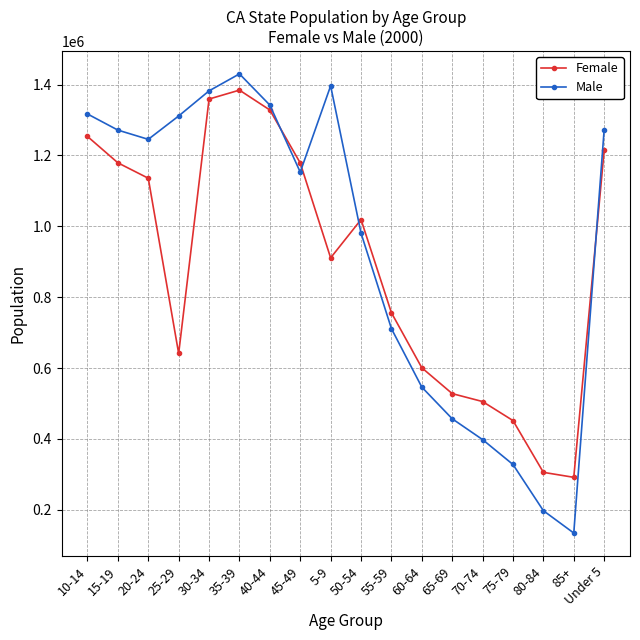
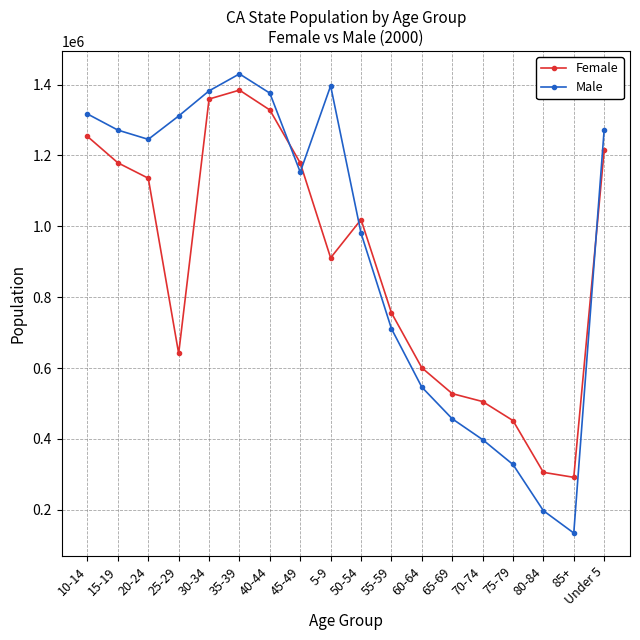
  {
    "Female": {
      "10-14": 1250000,
      "15-19": 1180000,
      "20-24": 1140000,
      "25-29": 640000,
      "30-34": 1360000,
      "35-39": 1380000,
      "40-44": 1330000,
      "45-49": 1180000,
      "5-9": 910000,
      "50-54": 1020000,
      "55-59": 760000,
      "60-64": 600000,
      "65-69": 530000,
      "70-74": 510000,
      "75-79": 450000,
      "80-84": 310000,
      "85+": 290000,
      "Under 5": 1210000
    },
    "Male": {
      "10-14": 1320000,
      "15-19": 1270000,
      "20-24": 1250000,
      "25-29": 1310000,
      "30-34": 1380000,
      "35-39": 1430000,
-     "40-44": 1340000,
+     "40-44": 1380000,
      "45-49": 1150000,
      "5-9": 1400000,
      "50-54": 980000,
      "55-59": 710000,
      "60-64": 550000,
      "65-69": 460000,
      "70-74": 400000,
      "75-79": 330000,
      "80-84": 200000,
      "85+": 130000,
      "Under 5": 1270000
    }
  }
